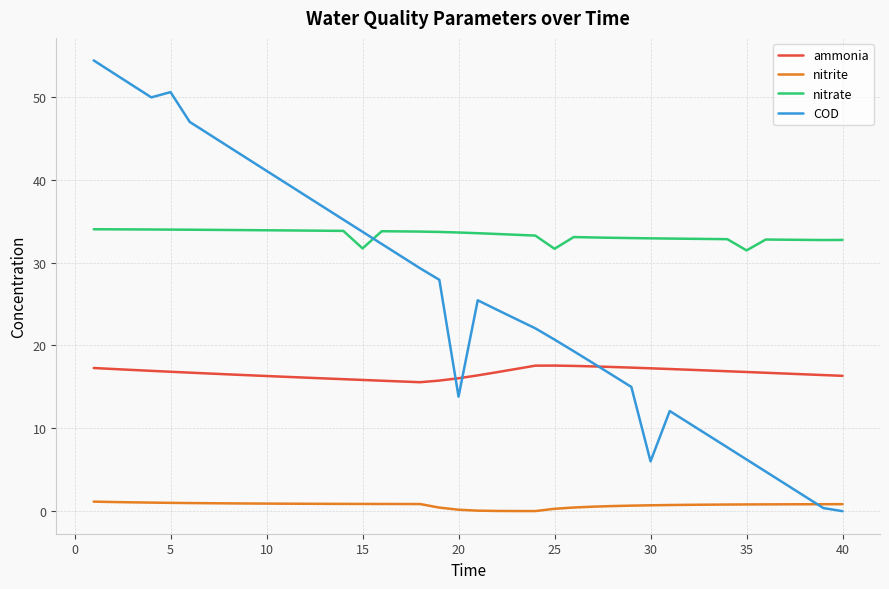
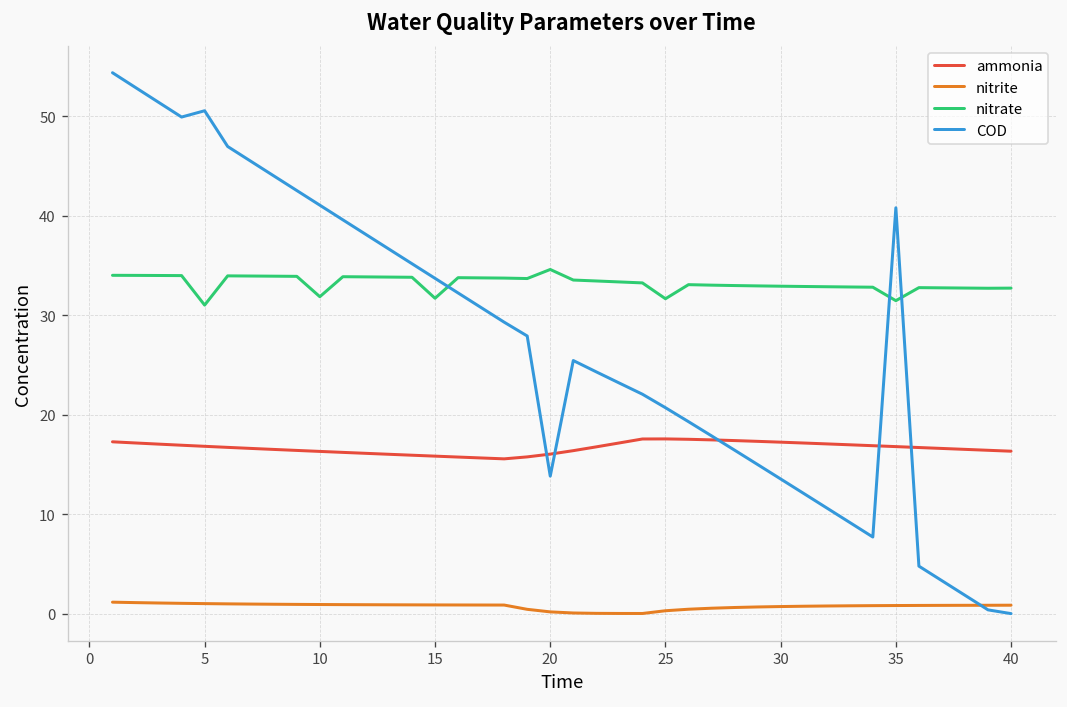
  {
    "nitrate": {
-     "5": 34,
-     "10": 34,
+     "5": 31,
+     "10": 32,
      "15": 32,
-     "20": 34,
+     "20": 35,
      "25": 32,
      "30": 33,
      "35": 31,
      "40": 33
    },
    "COD": {
      "5": 51,
      "10": 41,
      "15": 34,
      "20": 14,
      "25": 21,
-     "30": 6,
-     "35": 6,
+     "30": 14,
+     "35": 41,
      "40": 0
    }
  }
